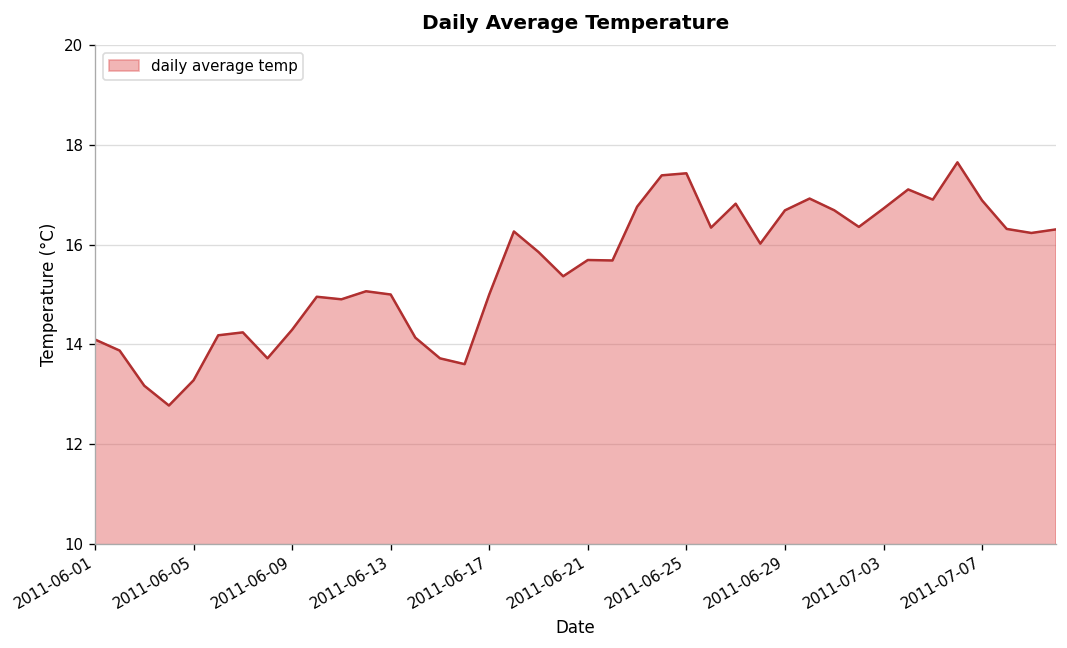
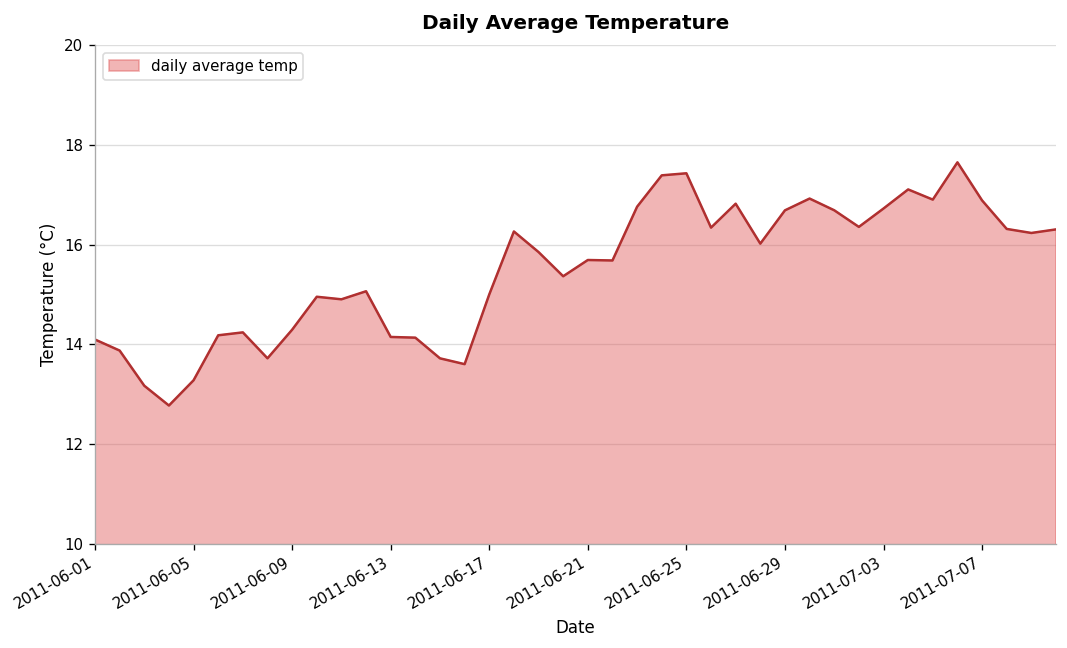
  {
    "2011-06-01": 14.1,
    "2011-06-05": 13.3,
    "2011-06-09": 14.3,
-   "2011-06-13": 15.0,
+   "2011-06-13": 14.2,
    "2011-06-17": 15.0,
    "2011-06-21": 15.7,
    "2011-06-25": 17.4,
    "2011-06-29": 16.7,
    "2011-07-03": 16.7,
    "2011-07-07": 16.9
  }
